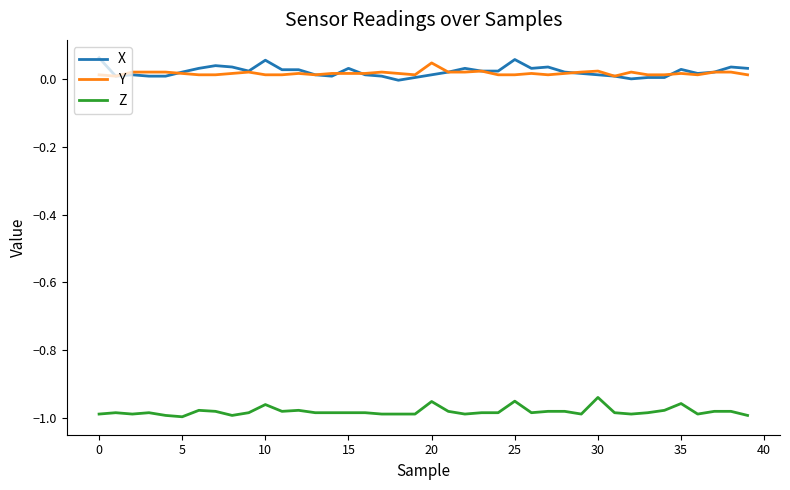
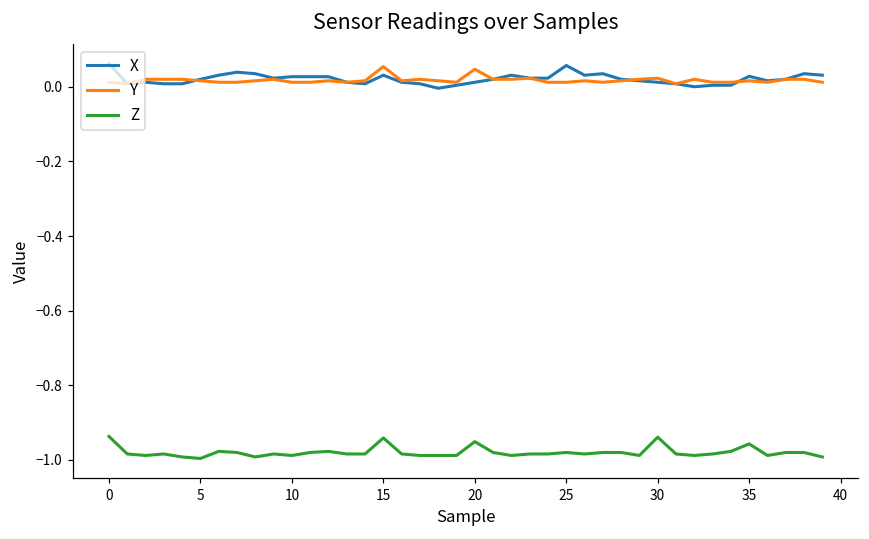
  {
    "X": {
-     "10": 0.06,
+     "10": 0.03,
      "15": 0.03,
      "20": 0.01,
      "25": 0.06,
      "30": 0.01,
      "35": 0.03
    },
    "Y": {
      "10": 0.01,
-     "15": 0.02,
+     "15": 0.05,
      "20": 0.05,
      "25": 0.01,
      "30": 0.02,
      "35": 0.02
    },
    "Z": {
-     "0": -0.99,
+     "0": -0.94,
      "5": -1.00,
-     "10": -0.96,
-     "15": -0.98,
+     "10": -0.99,
+     "15": -0.94,
      "20": -0.95,
-     "25": -0.95,
+     "25": -0.98,
      "30": -0.94,
      "35": -0.96
    }
  }
